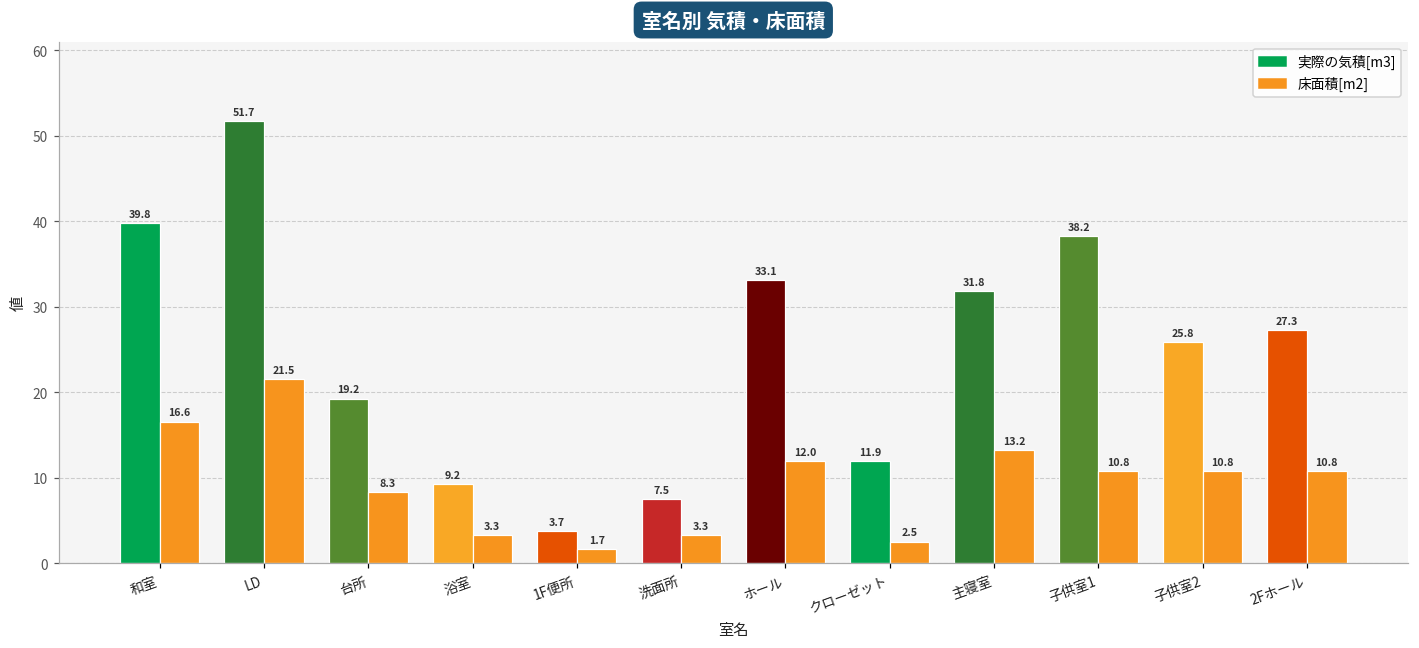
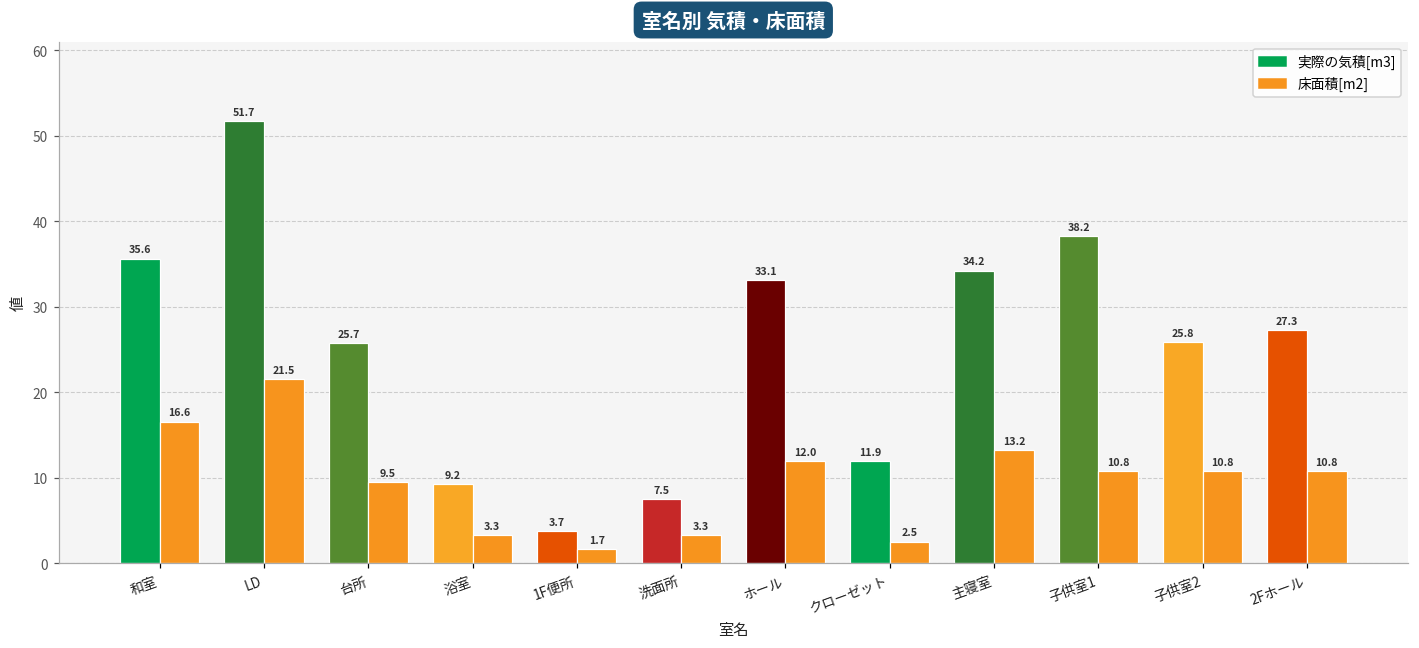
  {
    "実際の気積[m3]": {
-     "和室": 39.8,
+     "和室": 35.6,
      "LD": 51.7,
-     "台所": 19.2,
+     "台所": 25.7,
      "浴室": 9.2,
      "1F便所": 3.7,
      "洗面所": 7.5,
      "ホール": 33.1,
      "クローゼット": 11.9,
-     "主寝室": 31.8,
+     "主寝室": 34.2,
      "子供室1": 38.2,
      "子供室2": 25.8,
      "2Fホール": 27.3
    },
    "床面積[m2]": {
      "和室": 16.6,
      "LD": 21.5,
-     "台所": 8.3,
+     "台所": 9.5,
      "浴室": 3.3,
      "1F便所": 1.7,
      "洗面所": 3.3,
      "ホール": 12.0,
      "クローゼット": 2.5,
      "主寝室": 13.2,
      "子供室1": 10.8,
      "子供室2": 10.8,
      "2Fホール": 10.8
    }
  }
